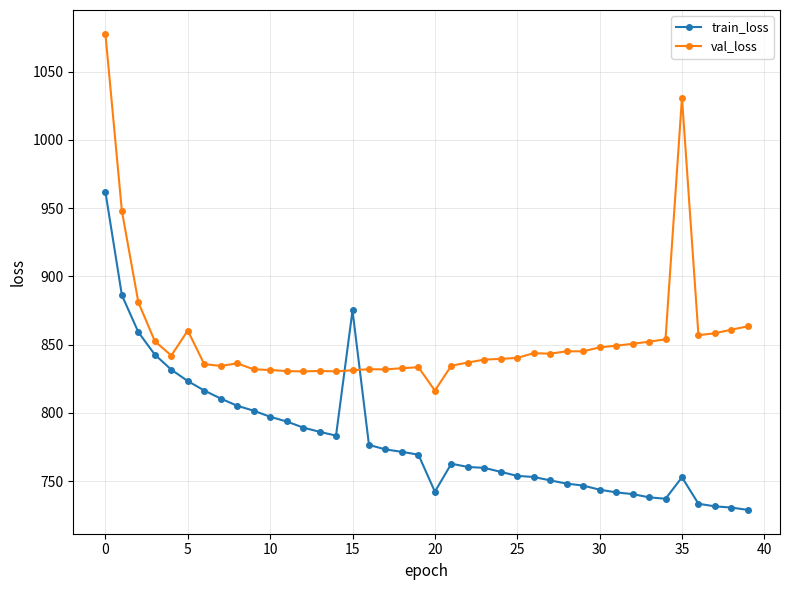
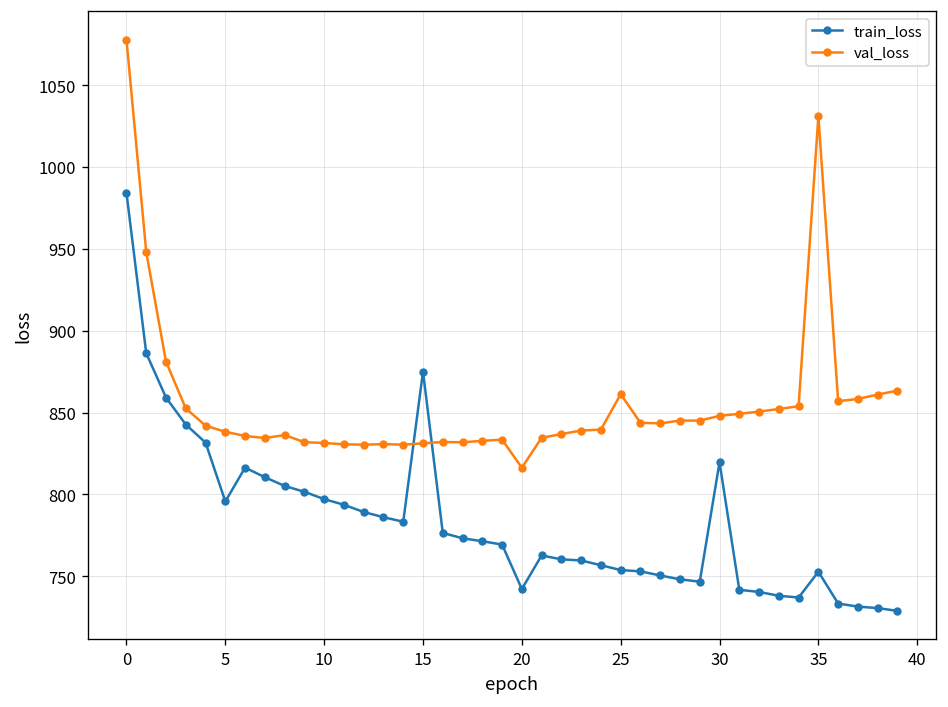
  {
    "train_loss": {
-     "0": 962,
-     "5": 823,
+     "0": 984,
+     "5": 796,
      "10": 797,
      "15": 875,
      "20": 742,
      "25": 754,
-     "30": 744,
+     "30": 820,
      "35": 753
    },
    "val_loss": {
      "0": 1078,
-     "5": 860,
+     "5": 838,
      "10": 831,
      "15": 831,
      "20": 816,
-     "25": 840,
+     "25": 861,
      "30": 848,
      "35": 1031
    }
  }
